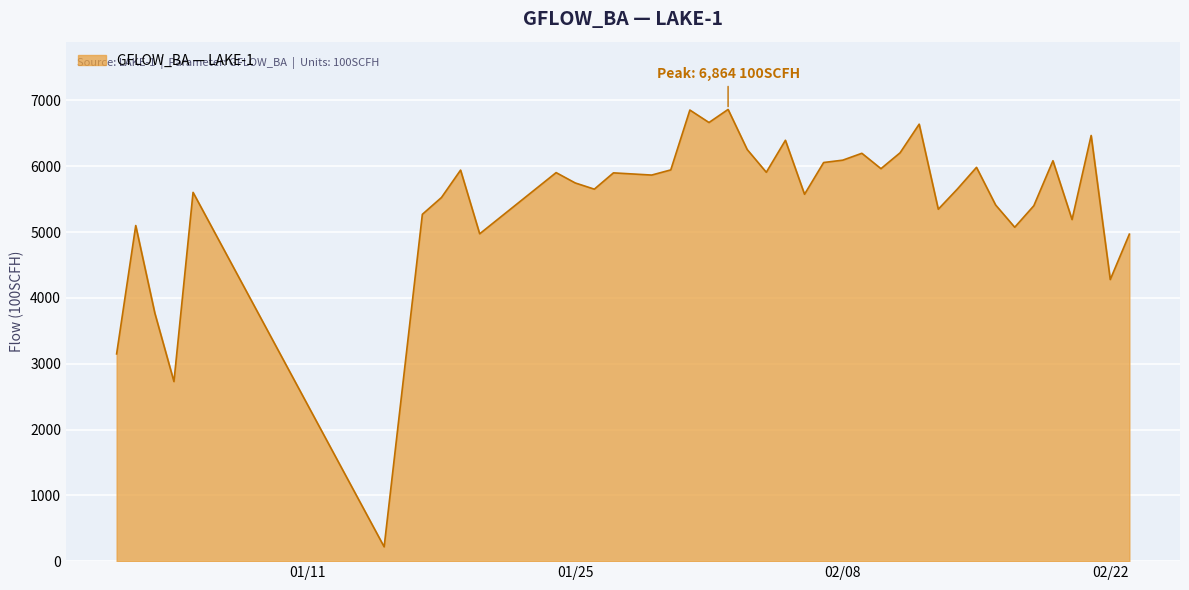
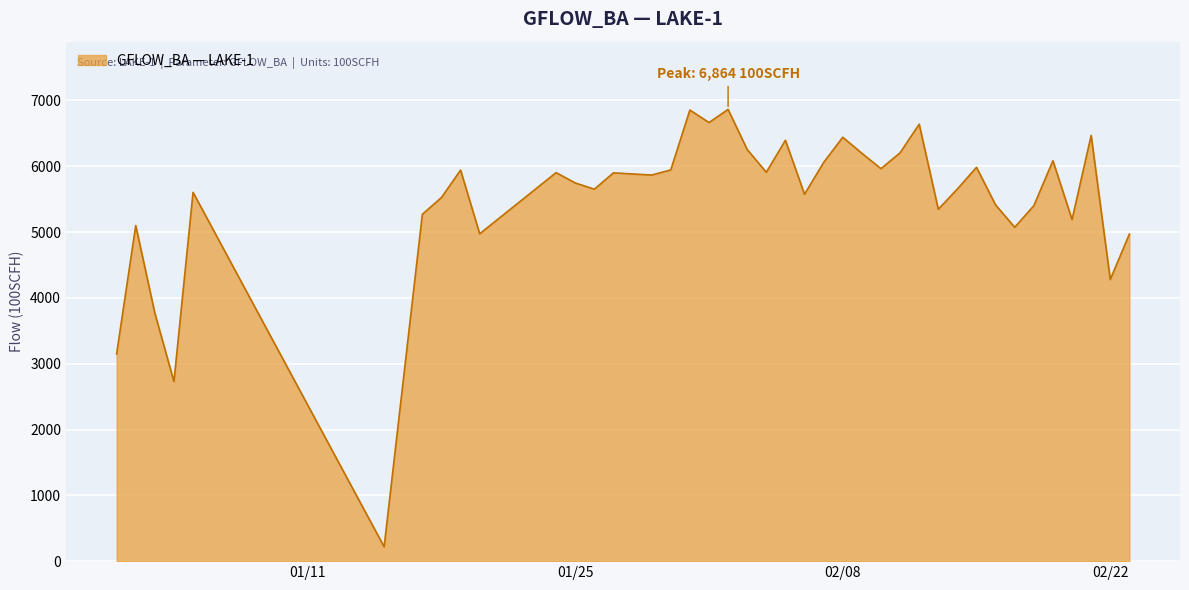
  {
    "01/25": 5700,
-   "02/08": 6100,
+   "02/08": 6400,
    "02/22": 4300
  }
